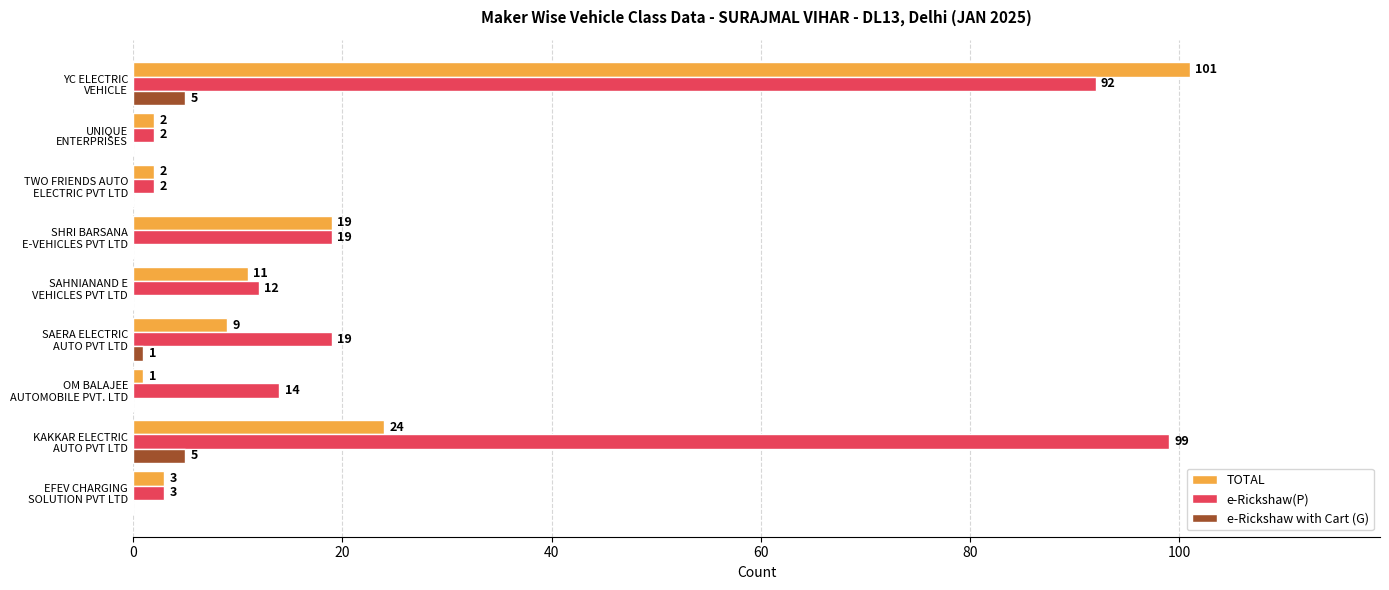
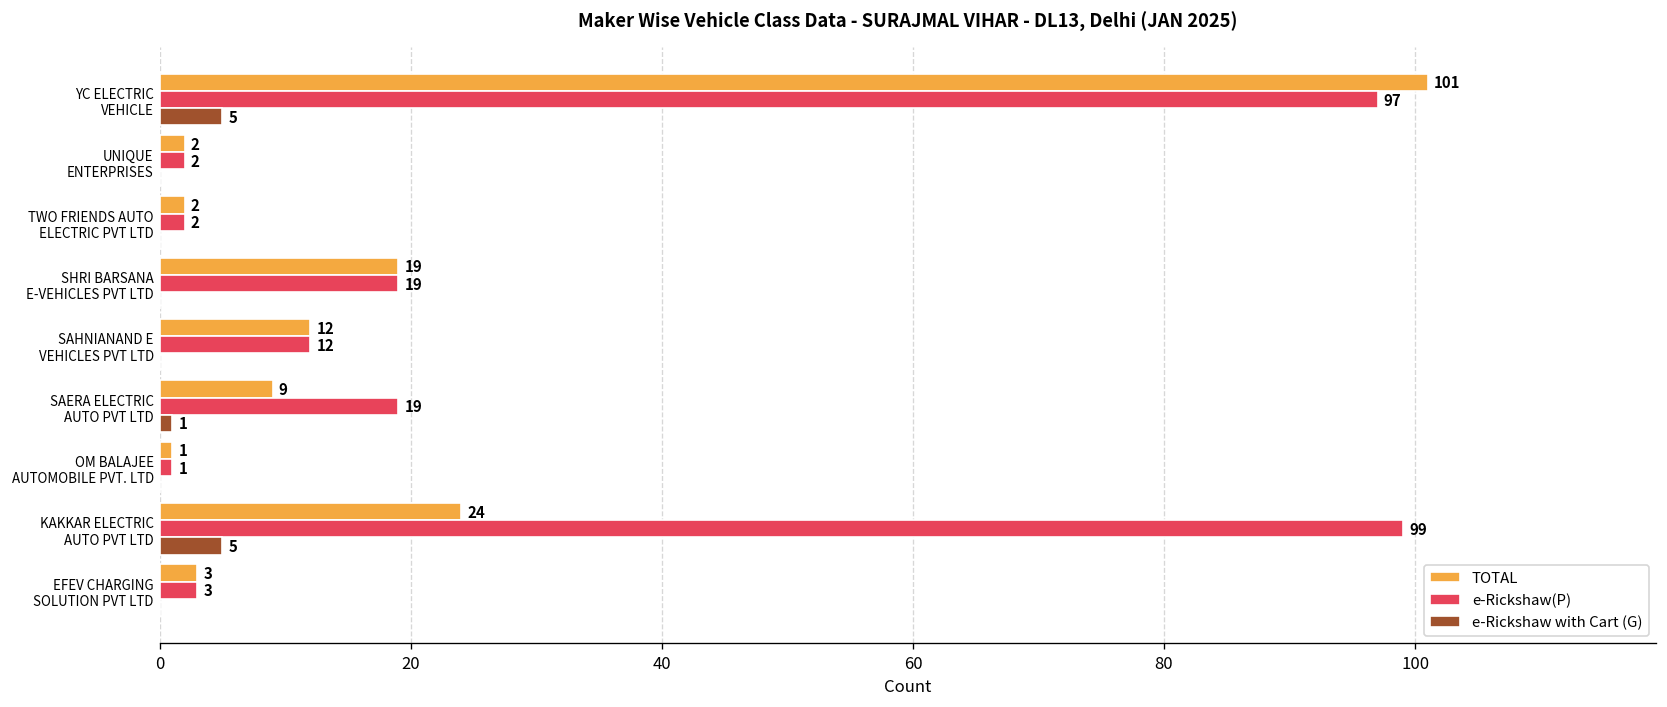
  {
    "TOTAL": {
      "YC ELECTRIC VEHICLE": 101,
      "UNIQUE ENTERPRISES": 2,
      "TWO FRIENDS AUTO ELECTRIC PVT LTD": 2,
      "SHRI BARSANA E-VEHICLES PVT LTD": 19,
-     "SAHNIANAND E VEHICLES PVT LTD": 11,
+     "SAHNIANAND E VEHICLES PVT LTD": 12,
      "SAERA ELECTRIC AUTO PVT LTD": 9,
      "OM BALAJEE AUTOMOBILE PVT. LTD": 1,
      "KAKKAR ELECTRIC AUTO PVT LTD": 24,
      "EFEV CHARGING SOLUTION PVT LTD": 3
    },
    "e-Rickshaw(P)": {
-     "YC ELECTRIC VEHICLE": 92,
+     "YC ELECTRIC VEHICLE": 97,
      "UNIQUE ENTERPRISES": 2,
      "TWO FRIENDS AUTO ELECTRIC PVT LTD": 2,
      "SHRI BARSANA E-VEHICLES PVT LTD": 19,
      "SAHNIANAND E VEHICLES PVT LTD": 12,
      "SAERA ELECTRIC AUTO PVT LTD": 19,
-     "OM BALAJEE AUTOMOBILE PVT. LTD": 14,
+     "OM BALAJEE AUTOMOBILE PVT. LTD": 1,
      "KAKKAR ELECTRIC AUTO PVT LTD": 99,
      "EFEV CHARGING SOLUTION PVT LTD": 3
    },
    "e-Rickshaw with Cart (G)": {
      "YC ELECTRIC VEHICLE": 5,
      "SAERA ELECTRIC AUTO PVT LTD": 1,
      "KAKKAR ELECTRIC AUTO PVT LTD": 5
    }
  }
